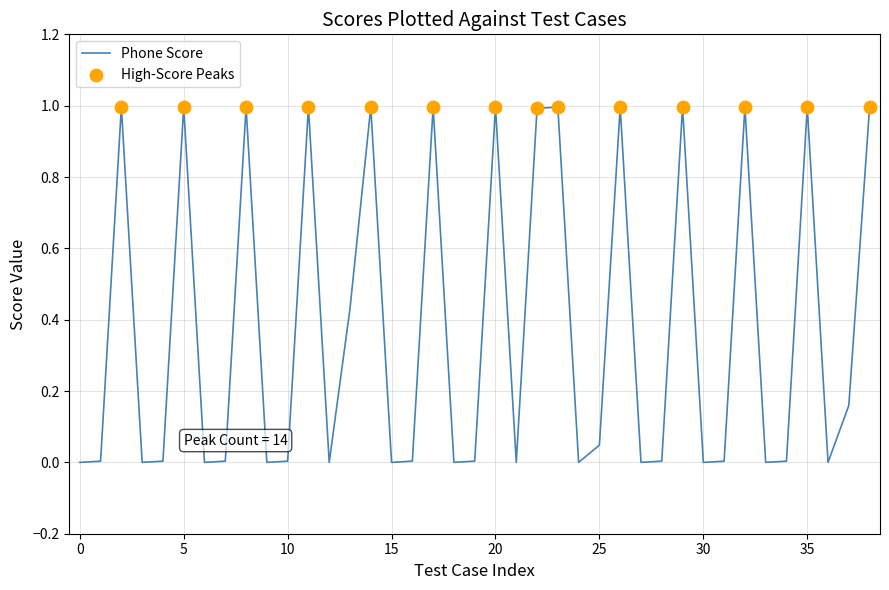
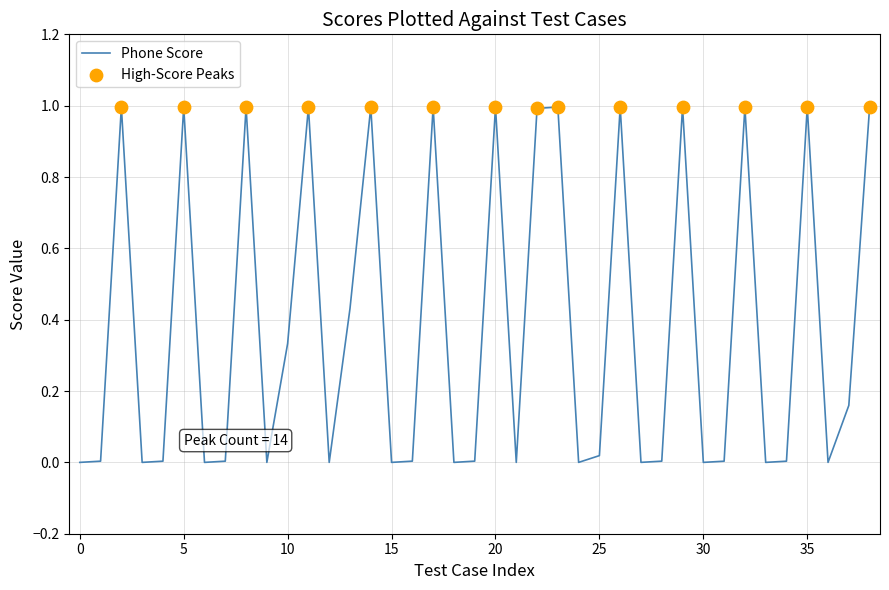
  {
    "Phone Score": {
      "0": 0.00,
-     "10": 0.00,
+     "10": 0.33,
      "15": 0.00,
-     "25": 0.05,
+     "25": 0.02,
      "30": 0.00
    }
  }
